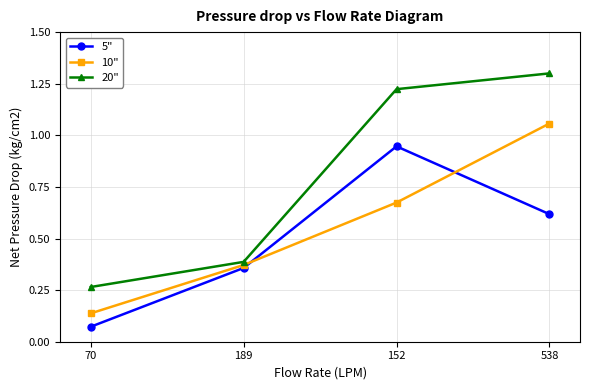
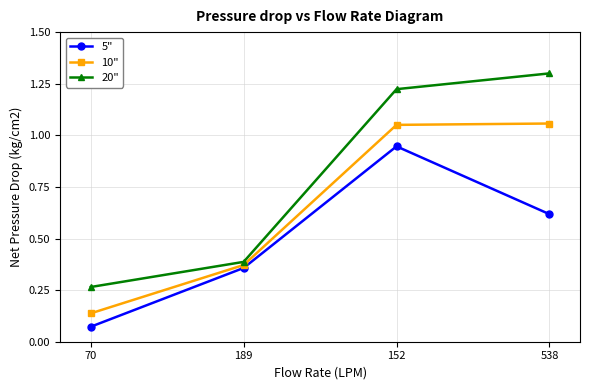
  {
    "5\"": {
      "70": 0.07,
      "189": 0.36,
      "152": 0.95,
      "538": 0.62
    },
    "10\"": {
      "70": 0.14,
      "189": 0.37,
-     "152": 0.67,
+     "152": 1.05,
      "538": 1.06
    },
    "20\"": {
      "70": 0.27,
      "189": 0.39,
      "152": 1.22,
      "538": 1.30
    }
  }
